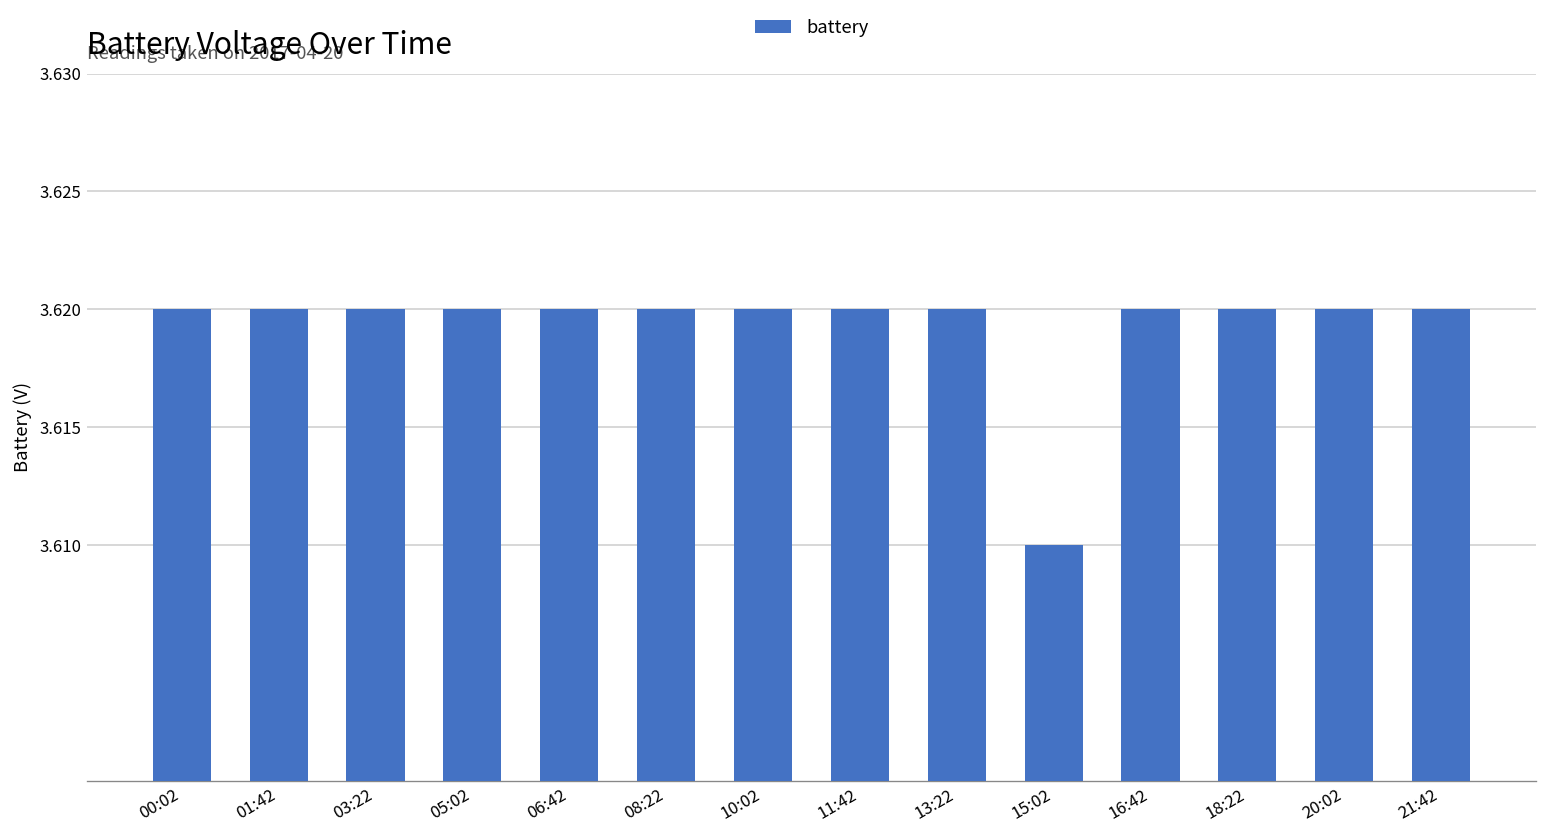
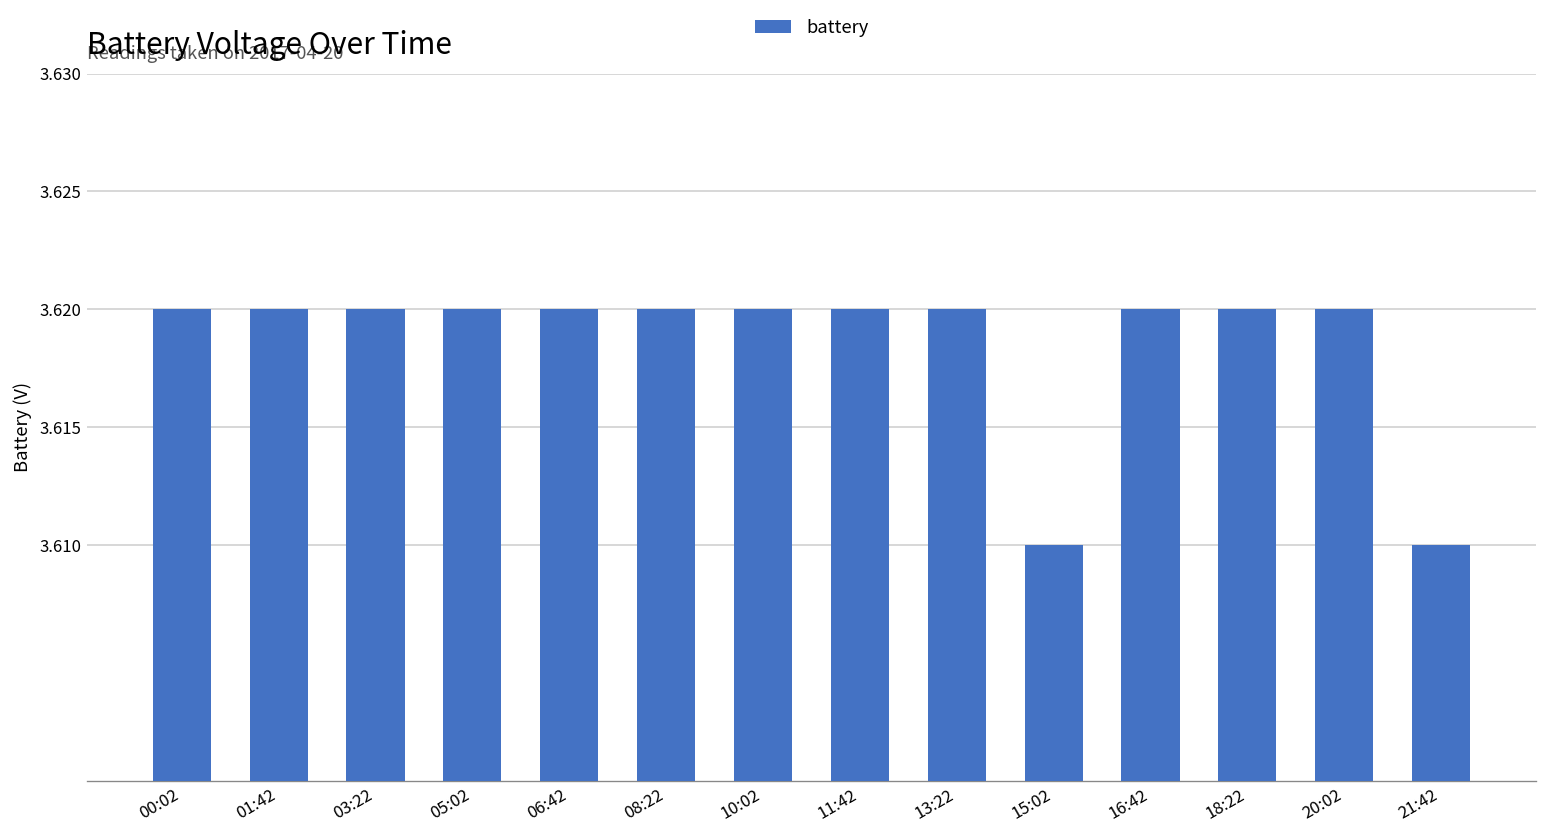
  {
    "00:02": 3.62,
    "01:42": 3.62,
    "03:22": 3.62,
    "05:02": 3.62,
    "06:42": 3.62,
    "08:22": 3.62,
    "10:02": 3.62,
    "11:42": 3.62,
    "13:22": 3.62,
    "15:02": 3.61,
    "16:42": 3.62,
    "18:22": 3.62,
    "20:02": 3.62,
-   "21:42": 3.62
+   "21:42": 3.61
  }
